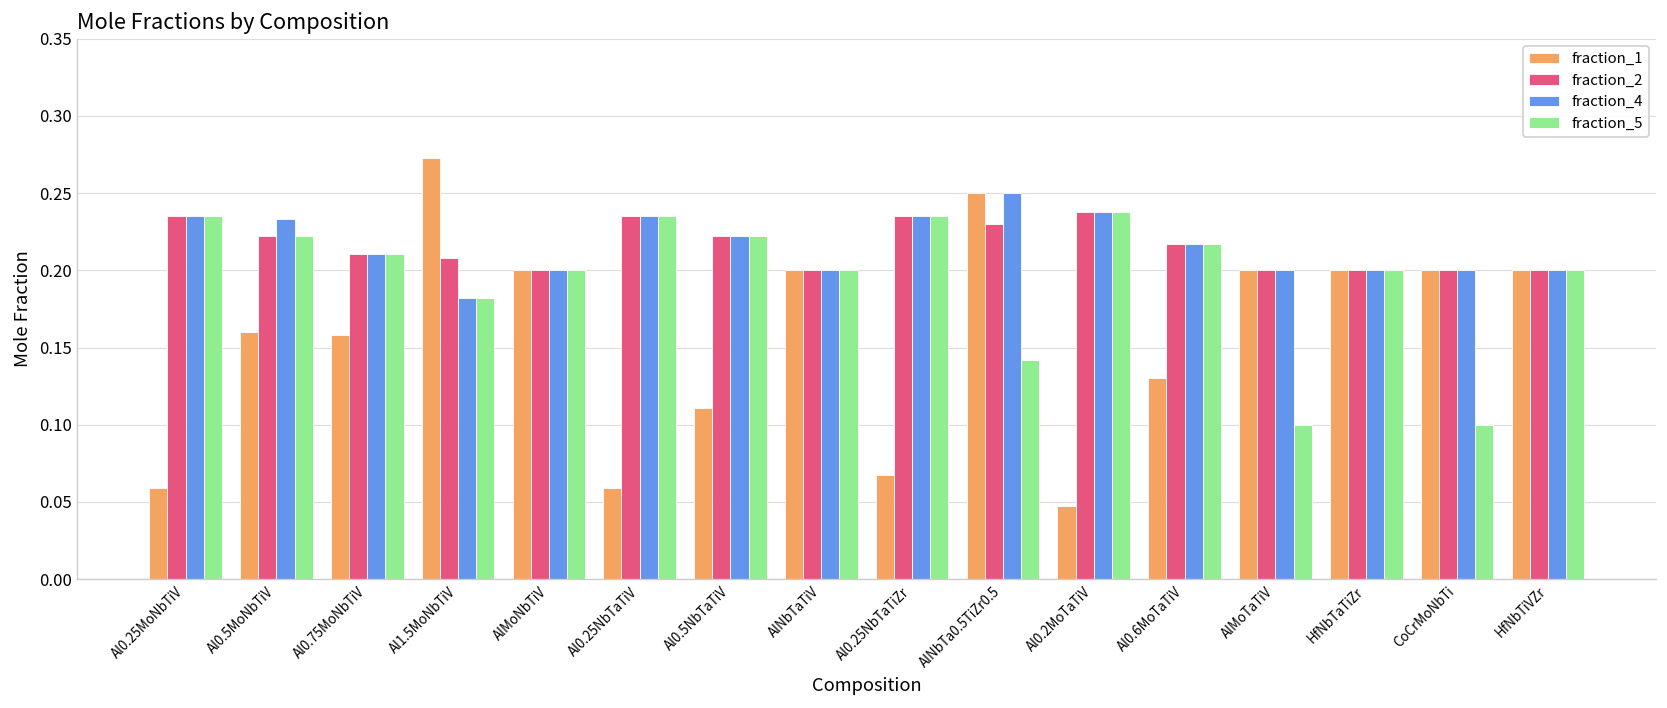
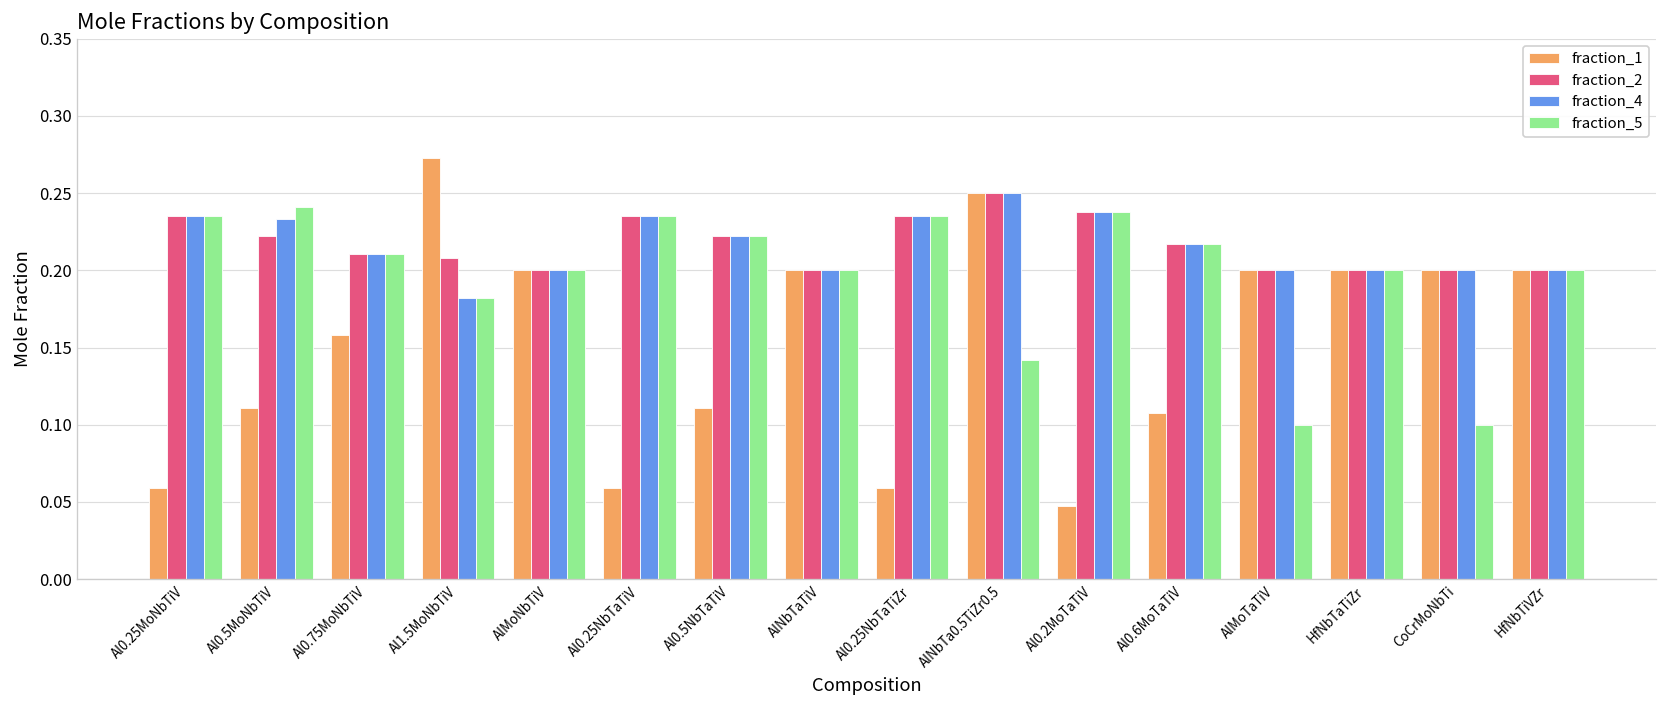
  {
    "fraction_1": {
      "Al0.25MoNbTiV": 0.059,
-     "Al0.5MoNbTiV": 0.160,
+     "Al0.5MoNbTiV": 0.111,
      "Al0.75MoNbTiV": 0.158,
      "Al1.5MoNbTiV": 0.273,
      "AlMoNbTiV": 0.200,
      "Al0.25NbTaTiV": 0.059,
      "Al0.5NbTaTiV": 0.111,
      "AlNbTaTiV": 0.200,
-     "Al0.25NbTaTiZr": 0.068,
+     "Al0.25NbTaTiZr": 0.059,
      "AlNbTa0.5TiZr0.5": 0.250,
      "Al0.2MoTaTiV": 0.048,
-     "Al0.6MoTaTiV": 0.130,
+     "Al0.6MoTaTiV": 0.107,
      "AlMoTaTiV": 0.200,
      "HfNbTaTiZr": 0.200,
      "CoCrMoNbTi": 0.200,
      "HfNbTiVZr": 0.200
    },
    "fraction_2": {
      "Al0.25MoNbTiV": 0.235,
      "Al0.5MoNbTiV": 0.222,
      "Al0.75MoNbTiV": 0.21,
      "Al1.5MoNbTiV": 0.208,
      "AlMoNbTiV": 0.20,
      "Al0.25NbTaTiV": 0.235,
      "Al0.5NbTaTiV": 0.222,
      "AlNbTaTiV": 0.20,
      "Al0.25NbTaTiZr": 0.235,
-     "AlNbTa0.5TiZr0.5": 0.23,
+     "AlNbTa0.5TiZr0.5": 0.25,
      "Al0.2MoTaTiV": 0.24,
      "Al0.6MoTaTiV": 0.217,
      "AlMoTaTiV": 0.20,
      "HfNbTaTiZr": 0.20,
      "CoCrMoNbTi": 0.20,
      "HfNbTiVZr": 0.20
    },
    "fraction_4": {
      "Al0.25MoNbTiV": 0.235,
      "Al0.5MoNbTiV": 0.233,
      "Al0.75MoNbTiV": 0.211,
      "Al1.5MoNbTiV": 0.182,
      "AlMoNbTiV": 0.200,
      "Al0.25NbTaTiV": 0.235,
      "Al0.5NbTaTiV": 0.222,
      "AlNbTaTiV": 0.200,
      "Al0.25NbTaTiZr": 0.235,
      "AlNbTa0.5TiZr0.5": 0.250,
      "Al0.2MoTaTiV": 0.238,
      "Al0.6MoTaTiV": 0.217,
      "AlMoTaTiV": 0.200,
      "HfNbTaTiZr": 0.200,
      "CoCrMoNbTi": 0.200,
      "HfNbTiVZr": 0.200
    },
    "fraction_5": {
      "Al0.25MoNbTiV": 0.235,
-     "Al0.5MoNbTiV": 0.222,
+     "Al0.5MoNbTiV": 0.241,
      "Al0.75MoNbTiV": 0.211,
      "Al1.5MoNbTiV": 0.182,
      "AlMoNbTiV": 0.200,
      "Al0.25NbTaTiV": 0.235,
      "Al0.5NbTaTiV": 0.222,
      "AlNbTaTiV": 0.200,
      "Al0.25NbTaTiZr": 0.235,
      "AlNbTa0.5TiZr0.5": 0.142,
      "Al0.2MoTaTiV": 0.238,
      "Al0.6MoTaTiV": 0.217,
      "AlMoTaTiV": 0.100,
      "HfNbTaTiZr": 0.200,
      "CoCrMoNbTi": 0.100,
      "HfNbTiVZr": 0.200
    }
  }
